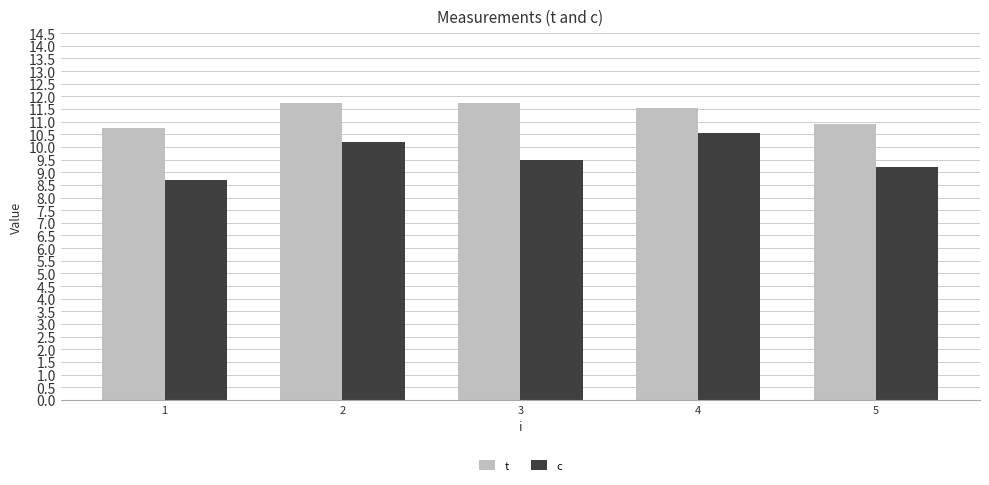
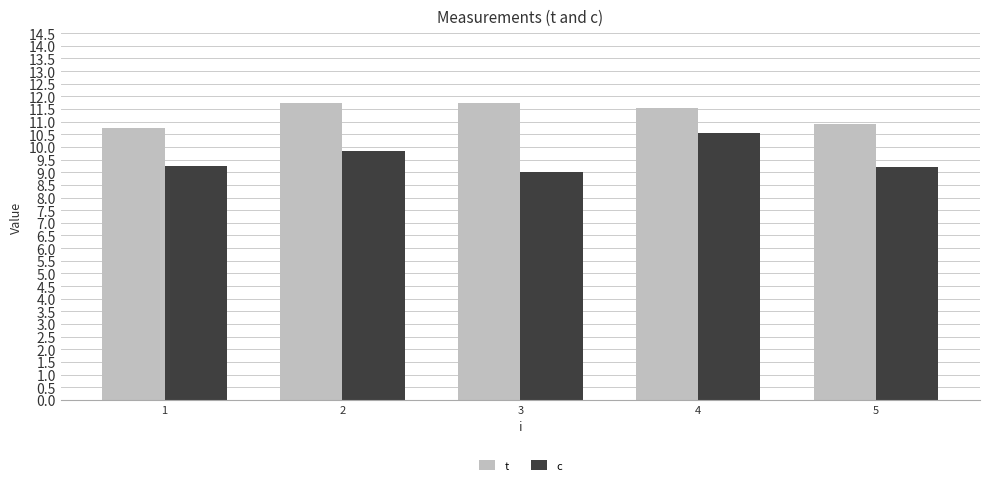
  {
    "t": {
      "1": 10.8,
      "2": 11.7,
      "3": 11.8,
      "4": 11.5,
      "5": 10.9
    },
    "c": {
-     "1": 8.7,
-     "2": 10.2,
-     "3": 9.5,
+     "1": 9.3,
+     "2": 9.8,
+     "3": 9.0,
      "4": 10.6,
      "5": 9.2
    }
  }
